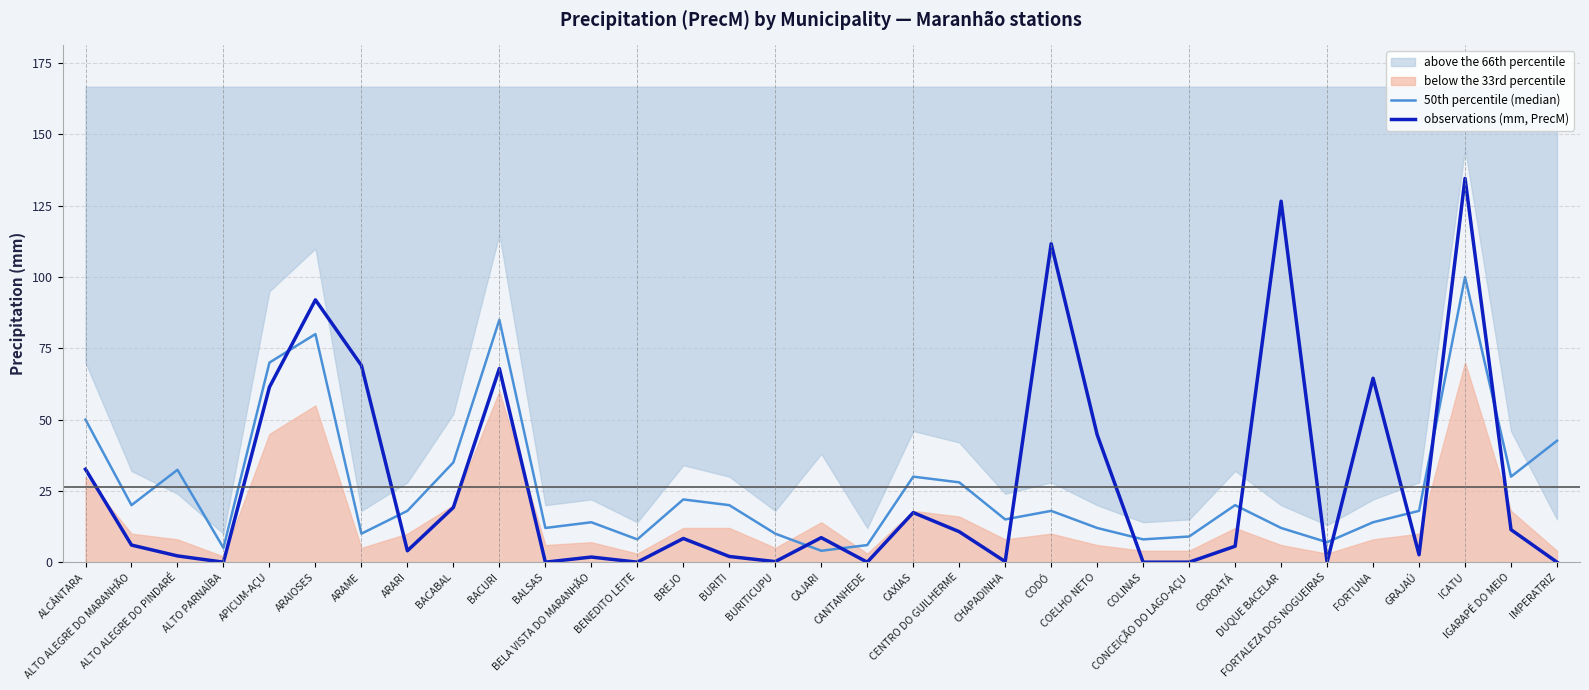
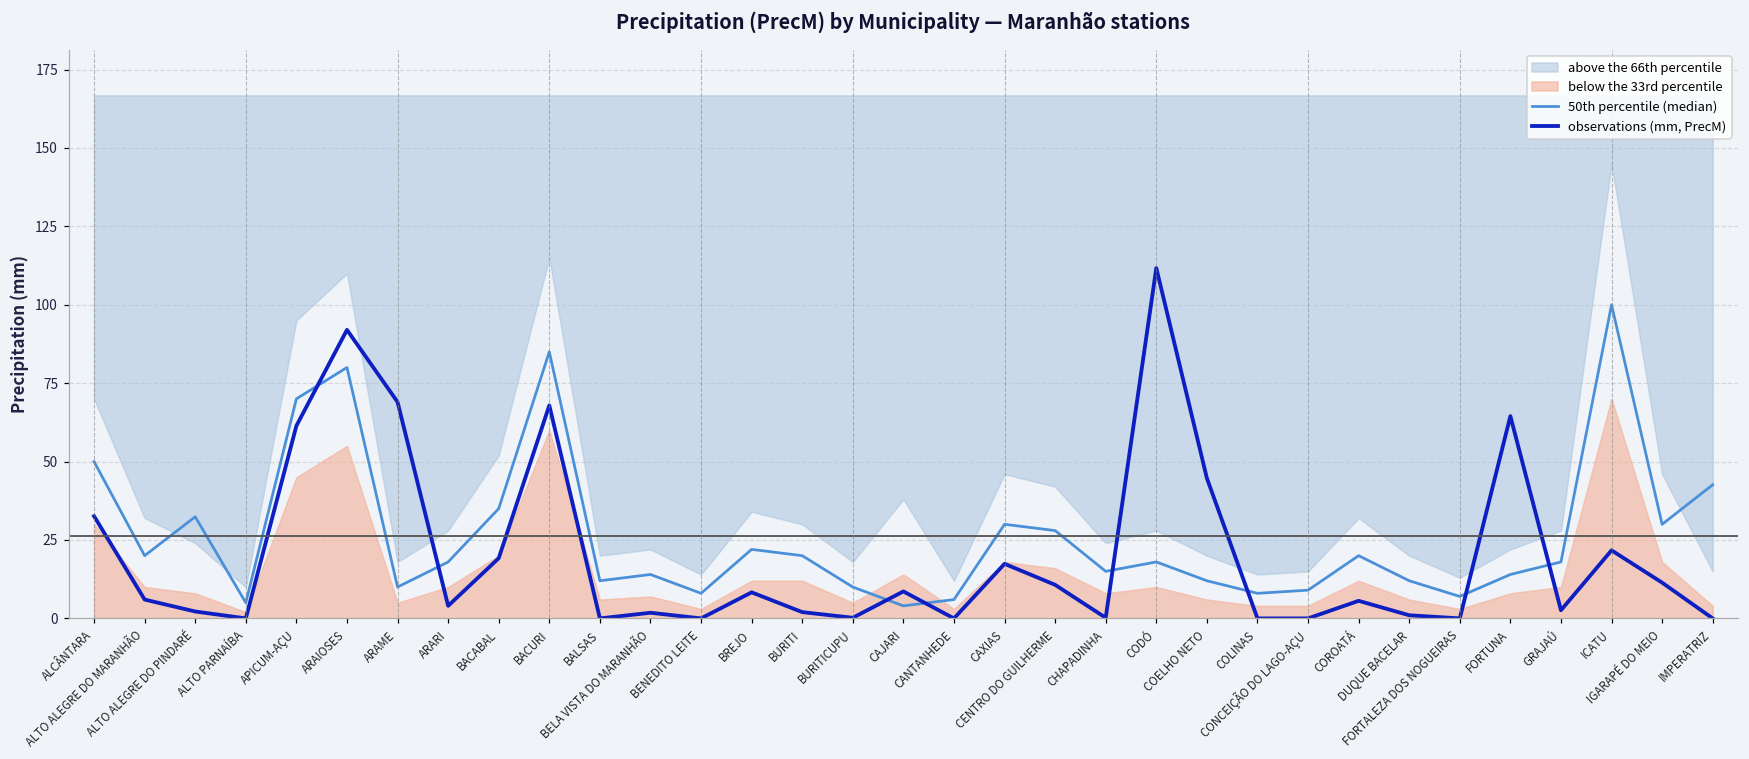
  {
    "50th percentile (median)": {
      "ALCÂNTARA": 50,
      "ALTO ALEGRE DO MARANHÃO": 20,
      "ALTO ALEGRE DO PINDARÉ": 32,
      "ALTO PARNAÍBA": 5,
      "APICUM-AÇU": 70,
      "ARAIOSES": 80,
      "ARAME": 10,
      "ARARI": 18,
      "BACABAL": 35,
      "BACURI": 85,
      "BALSAS": 12,
      "BELA VISTA DO MARANHÃO": 14,
      "BENEDITO LEITE": 8,
      "BREJO": 22,
      "BURITI": 20,
      "BURITICUPU": 10,
      "CAJARI": 4,
      "CANTANHEDE": 6,
      "CAXIAS": 30,
      "CENTRO DO GUILHERME": 28,
      "CHAPADINHA": 15,
      "CODÓ": 18,
      "COELHO NETO": 12,
      "COLINAS": 8,
      "CONCEIÇÃO DO LAGO-AÇU": 9,
      "COROATÁ": 20,
      "DUQUE BACELAR": 12,
      "FORTALEZA DOS NOGUEIRAS": 7,
      "FORTUNA": 14,
      "GRAJAÚ": 18,
      "ICATU": 100,
      "IGARAPÉ DO MEIO": 30,
      "IMPERATRIZ": 43
    },
    "observations (mm, PrecM)": {
      "ALCÂNTARA": 33,
      "ALTO ALEGRE DO MARANHÃO": 6,
      "ALTO ALEGRE DO PINDARÉ": 2,
      "ALTO PARNAÍBA": 0,
      "APICUM-AÇU": 61,
      "ARAIOSES": 92,
      "ARAME": 69,
      "ARARI": 4,
      "BACURI": 68,
      "BALSAS": 0,
      "BELA VISTA DO MARANHÃO": 2,
      "BENEDITO LEITE": 0,
      "BREJO": 8,
      "BURITI": 2,
      "BURITICUPU": 0,
      "CAJARI": 9,
      "CANTANHEDE": 0,
      "CENTRO DO GUILHERME": 11,
      "CHAPADINHA": 0,
      "CODÓ": 112,
      "COELHO NETO": 45,
      "COLINAS": 0,
      "CONCEIÇÃO DO LAGO-AÇU": 0,
      "COROATÁ": 6,
-     "DUQUE BACELAR": 127,
+     "DUQUE BACELAR": 1,
      "FORTALEZA DOS NOGUEIRAS": 0,
      "FORTUNA": 65,
      "GRAJAÚ": 3,
-     "ICATU": 135,
+     "ICATU": 22,
      "IGARAPÉ DO MEIO": 11,
      "IMPERATRIZ": 0
    },
    "below the 33rd percentile": {
      "ALCÂNTARA": 30,
      "ALTO ALEGRE DO MARANHÃO": 10,
      "ALTO ALEGRE DO PINDARÉ": 8,
      "ALTO PARNAÍBA": 2,
      "APICUM-AÇU": 45,
      "ARAIOSES": 55,
      "ARAME": 5,
      "ARARI": 10,
      "BACURI": 60,
      "BALSAS": 6,
      "BELA VISTA DO MARANHÃO": 7,
      "BENEDITO LEITE": 3,
      "BREJO": 12,
      "BURITI": 12,
      "BURITICUPU": 5,
      "CAJARI": 14,
      "CANTANHEDE": 3,
      "CENTRO DO GUILHERME": 16,
      "CHAPADINHA": 8,
      "CODÓ": 10,
      "COELHO NETO": 6,
      "COLINAS": 4,
      "CONCEIÇÃO DO LAGO-AÇU": 4,
      "COROATÁ": 12,
      "DUQUE BACELAR": 6,
      "FORTALEZA DOS NOGUEIRAS": 3,
      "FORTUNA": 8,
      "GRAJAÚ": 10,
      "ICATU": 70,
      "IGARAPÉ DO MEIO": 18,
      "IMPERATRIZ": 4
    }
  }
